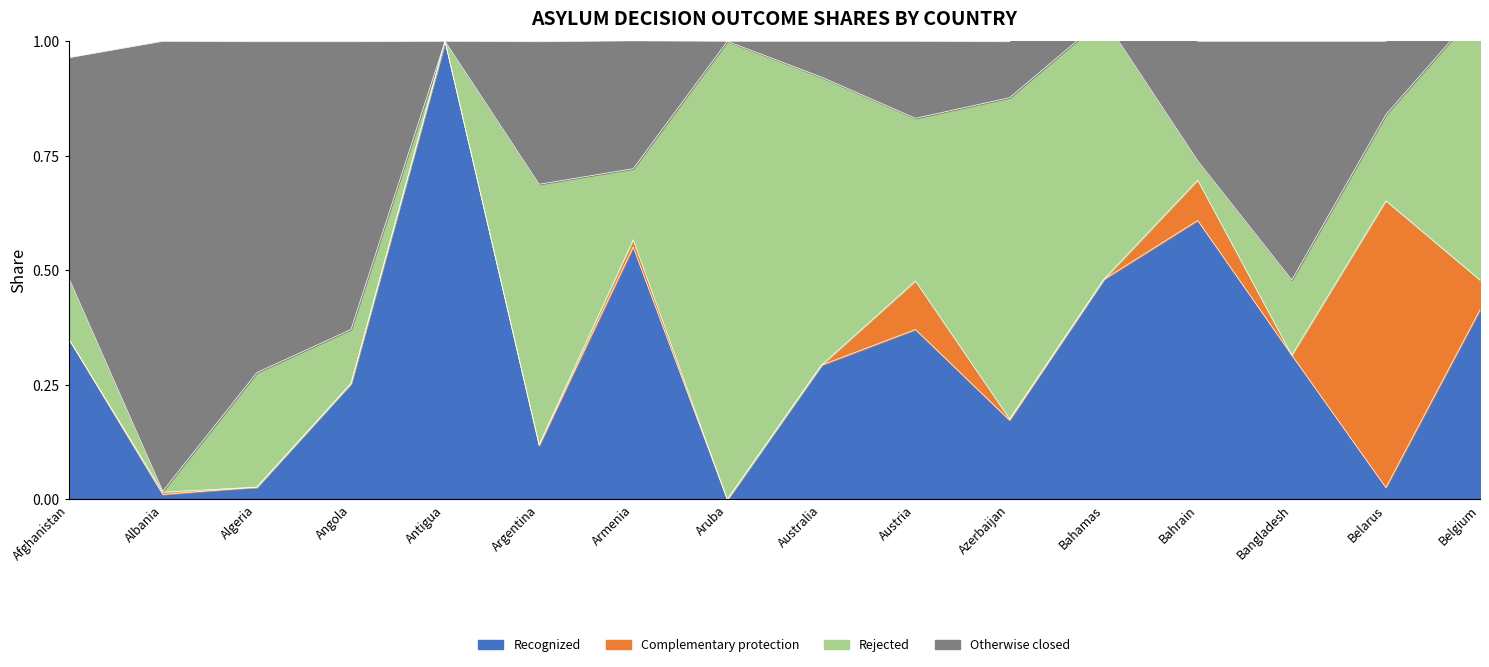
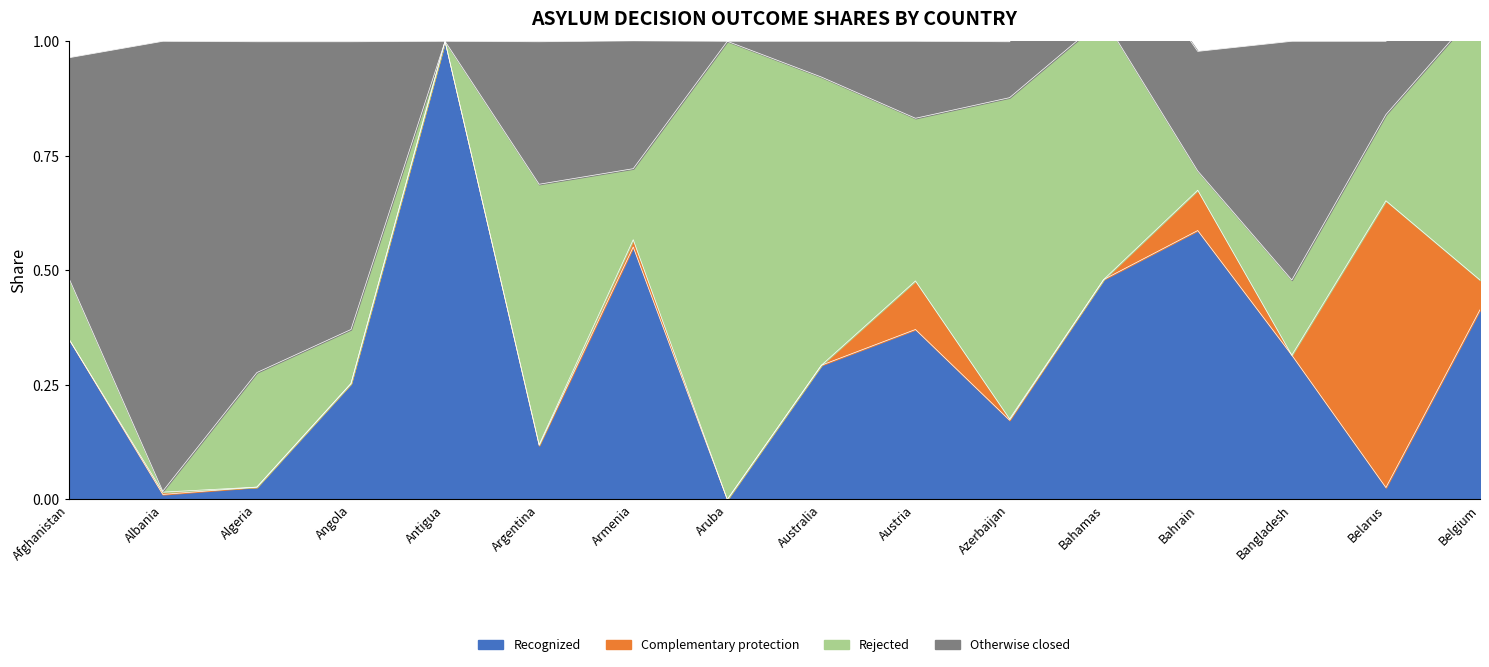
  {
    "Recognized": {
      "Armenia": 0.55,
      "Austria": 0.37,
-     "Bahrain": 0.61,
+     "Bahrain": 0.59,
      "Belarus": 0.03,
      "Belgium": 0.41
    },
    "Complementary protection": {
      "Armenia": 0.57,
      "Austria": 0.48,
      "Belarus": 0.65,
      "Belgium": 0.48
    },
    "Rejected": {
      "Afghanistan": 0.48,
      "Algeria": 0.28,
      "Angola": 0.37,
      "Argentina": 0.69,
      "Armenia": 0.72,
      "Australia": 0.92,
      "Austria": 0.83,
      "Azerbaijan": 0.88,
      "Bangladesh": 0.48,
      "Belarus": 0.84
    },
    "Otherwise closed": {
      "Afghanistan": 0.48,
      "Albania": 0.98,
      "Algeria": 0.72,
      "Angola": 0.63,
      "Argentina": 0.31,
      "Armenia": 0.28,
      "Australia": 0.08,
      "Austria": 0.17,
      "Azerbaijan": 0.12,
      "Bahrain": 0.26,
      "Bangladesh": 0.52,
      "Belarus": 0.16
    }
  }
